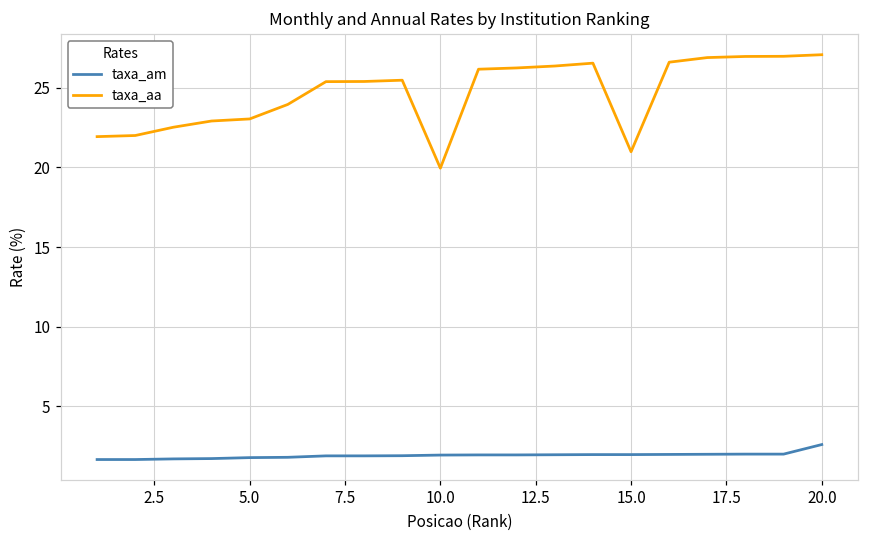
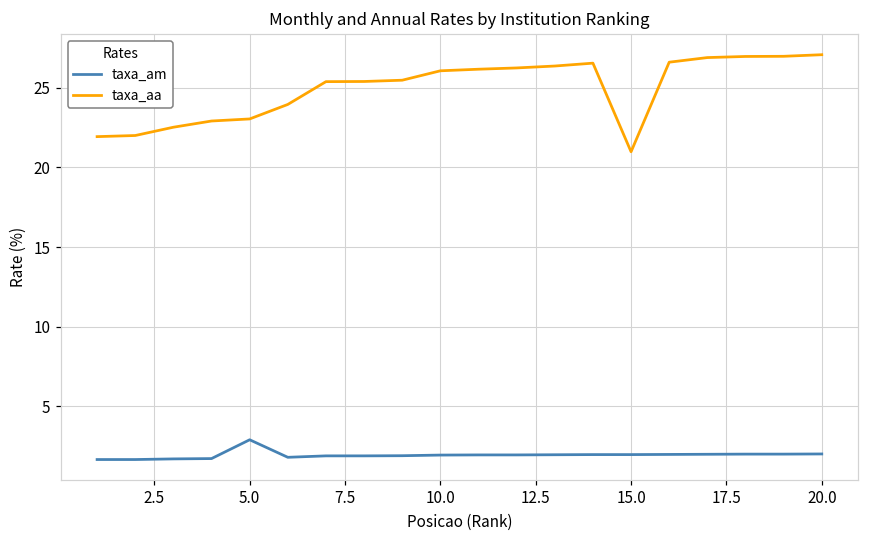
  {
    "taxa_am": {
-     "5.0": 1.8,
+     "5.0": 2.9,
      "10.0": 2.0,
      "15.0": 2.0,
-     "20.0": 2.6
+     "20.0": 2.0
    },
    "taxa_aa": {
      "5.0": 23.0,
-     "10.0": 20.0,
+     "10.0": 26.1,
      "15.0": 21.0,
      "20.0": 27.1
    }
  }
